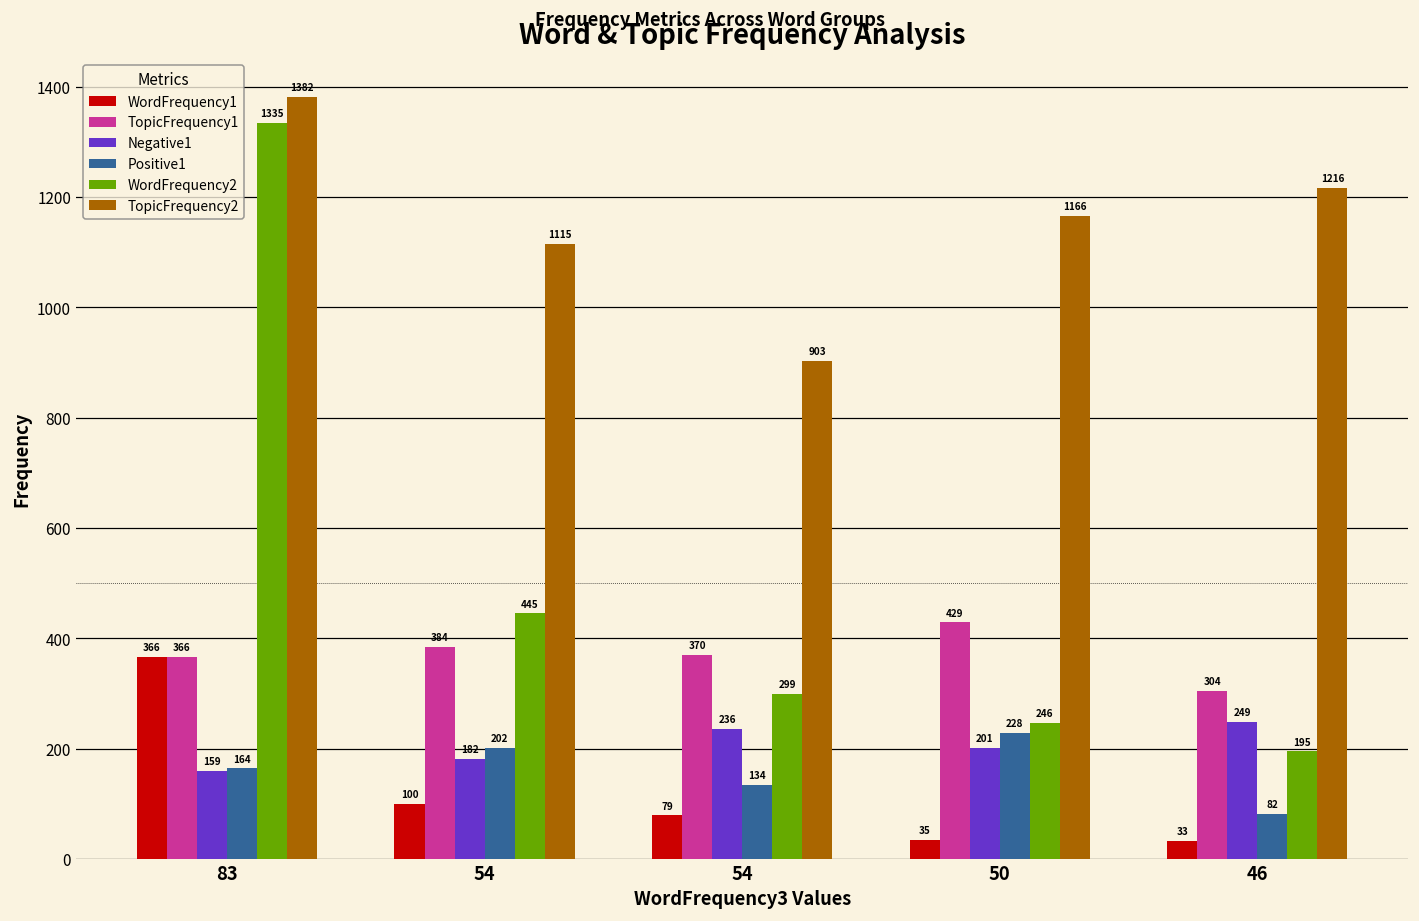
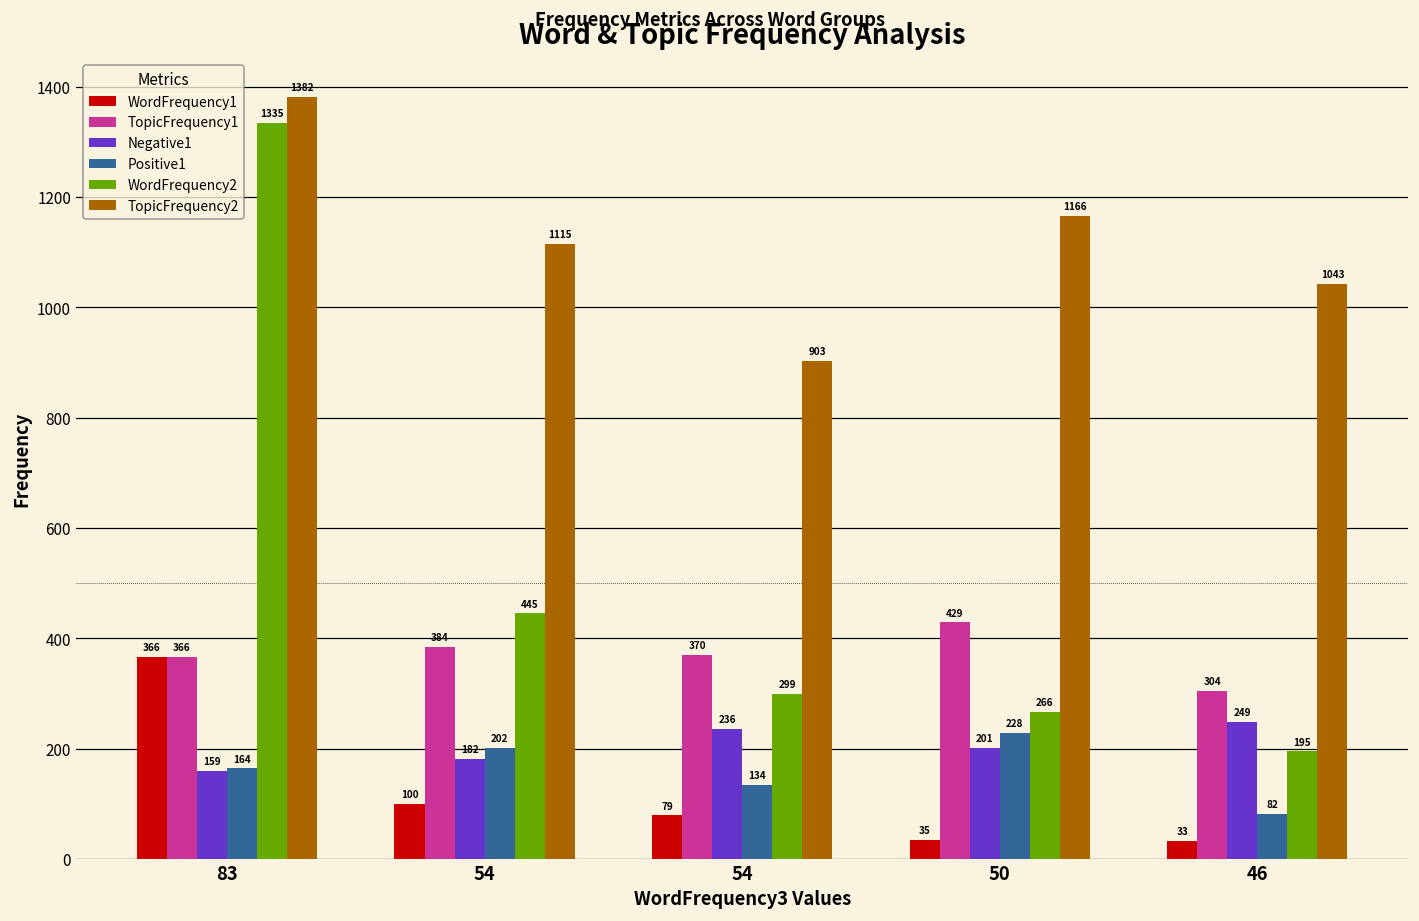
  {
    "WordFrequency1": {
      "83": 366,
      "50": 35,
      "46": 33
    },
    "TopicFrequency1": {
      "83": 366,
      "50": 429,
      "46": 304
    },
    "Negative1": {
      "83": 159,
      "50": 201,
      "46": 249
    },
    "Positive1": {
      "83": 164,
      "50": 228,
      "46": 82
    },
    "WordFrequency2": {
      "83": 1335,
-     "50": 246,
+     "50": 266,
      "46": 195
    },
    "TopicFrequency2": {
      "83": 1382,
      "50": 1166,
-     "46": 1216
+     "46": 1043
    }
  }
